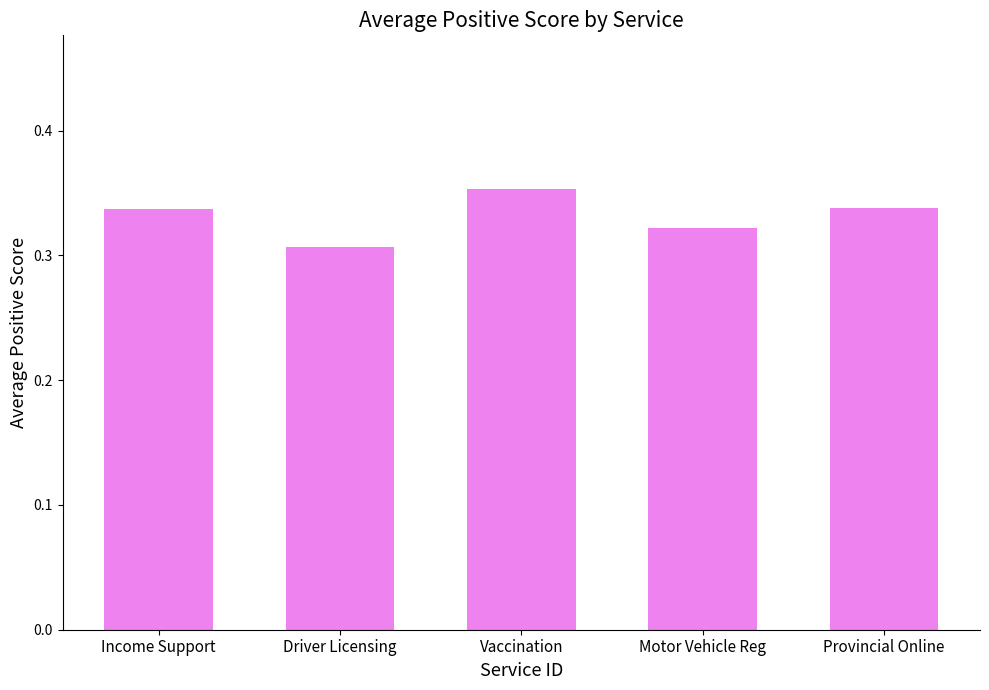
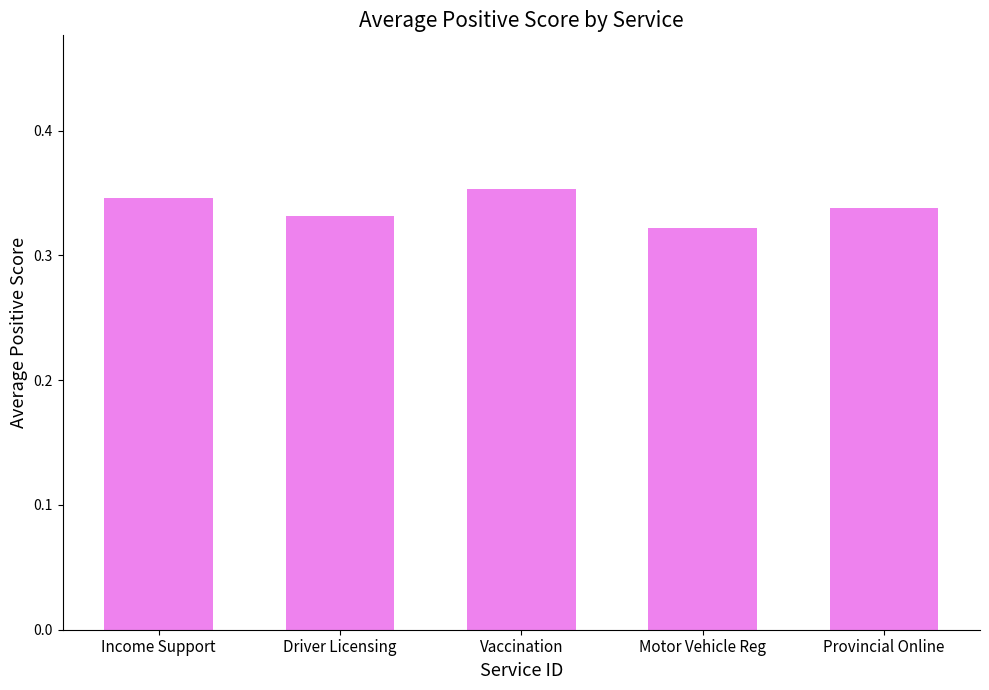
  {
-   "Income Support": 0.337,
-   "Driver Licensing": 0.306,
+   "Income Support": 0.346,
+   "Driver Licensing": 0.332,
    "Vaccination": 0.353,
    "Motor Vehicle Reg": 0.322,
    "Provincial Online": 0.338
  }
